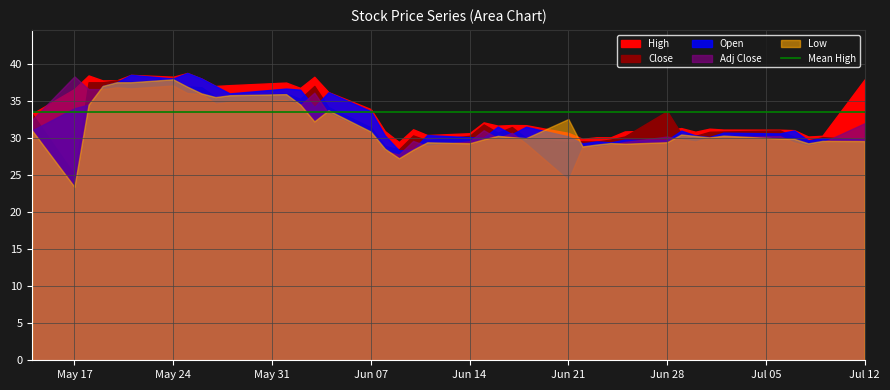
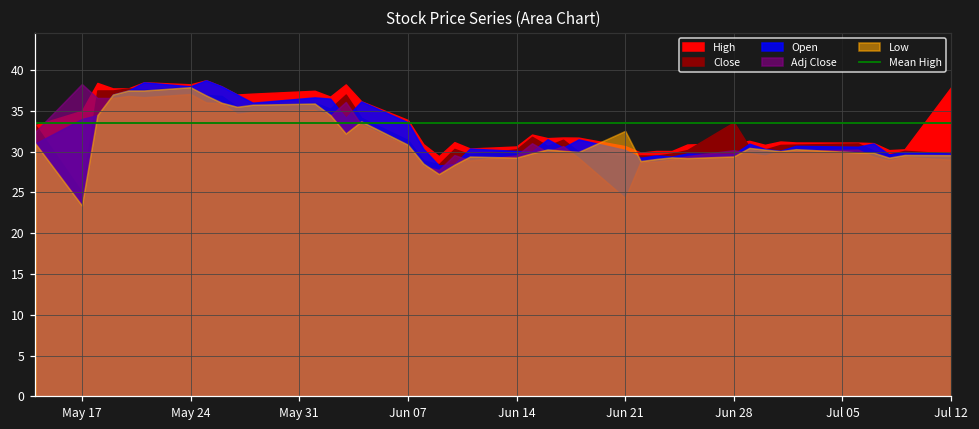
  {
    "High": {
-     "May 17": 37,
+     "May 17": 35,
      "Jun 14": 31,
      "Jun 21": 31,
      "Jul 12": 38
    },
    "Close": {
      "May 17": 25,
      "Jun 07": 31,
      "Jun 21": 29,
      "Jun 28": 34
    },
    "Open": {
      "May 17": 34,
      "Jun 21": 30
    },
    "Adj Close": {
      "May 17": 38,
      "May 24": 37,
      "Jun 21": 24,
      "Jun 28": 30,
-     "Jul 12": 32
+     "Jul 12": 29
    },
    "Low": {
      "May 17": 23,
      "Jun 21": 33
    }
  }
